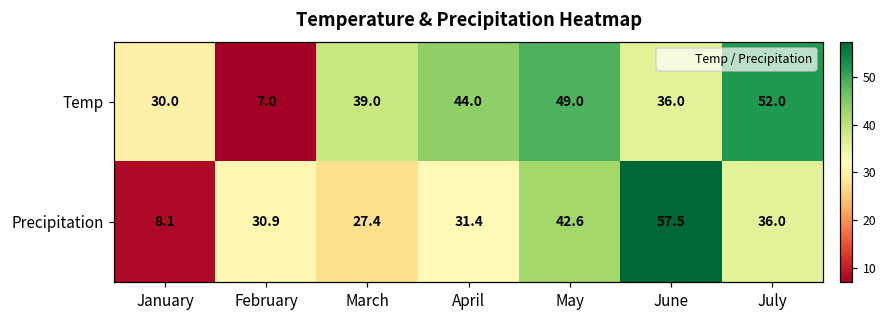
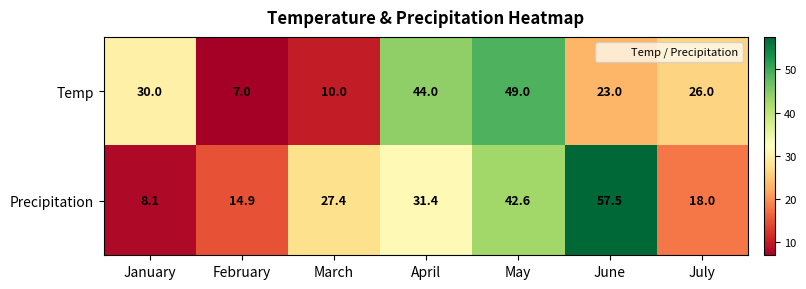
  {
    "Temp": {
      "January": 30.0,
      "February": 7.0,
-     "March": 39.0,
+     "March": 10.0,
      "April": 44.0,
      "May": 49.0,
-     "June": 36.0,
-     "July": 52.0
+     "June": 23.0,
+     "July": 26.0
    },
    "Precipitation": {
      "January": 8.1,
-     "February": 30.9,
+     "February": 14.9,
      "March": 27.4,
      "April": 31.4,
      "May": 42.6,
      "June": 57.5,
-     "July": 36.0
+     "July": 18.0
    }
  }
